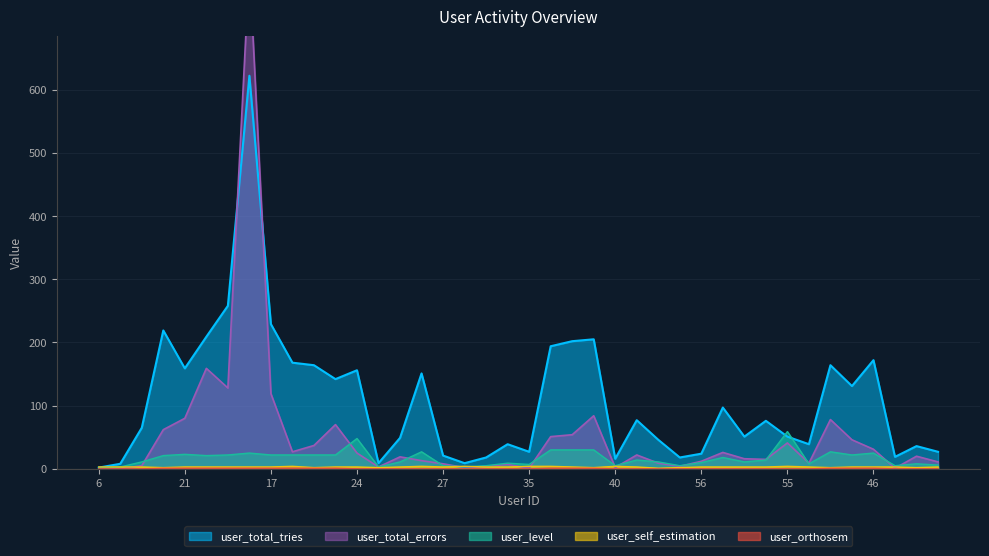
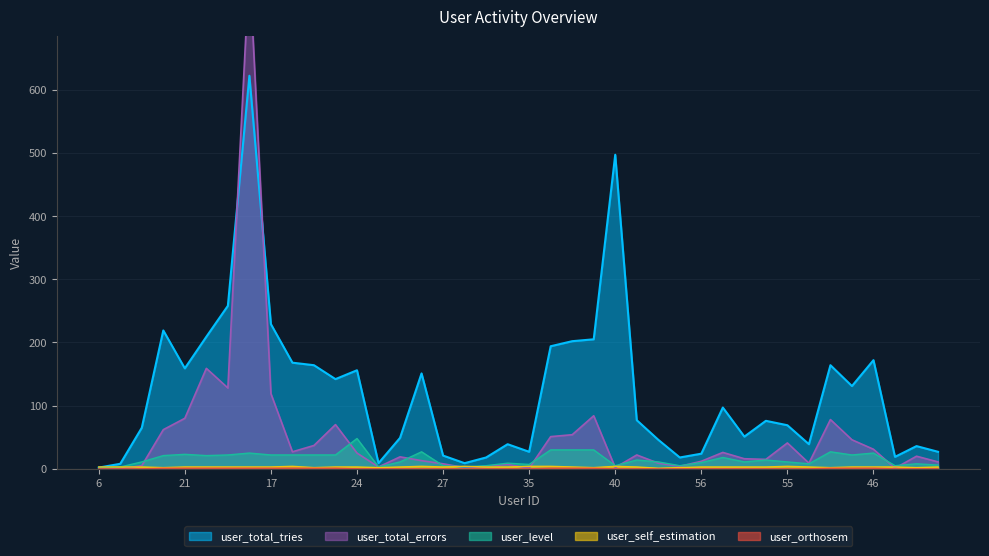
  {
    "user_total_tries": {
      "24": 160,
-     "40": 20,
+     "40": 500,
      "56": 20,
-     "55": 50,
+     "55": 70,
      "46": 170
    },
    "user_total_errors": {
      "24": 30,
      "55": 40,
      "46": 30
    },
    "user_level": {
      "24": 50,
-     "55": 60,
+     "55": 10,
      "46": 30
    }
  }
